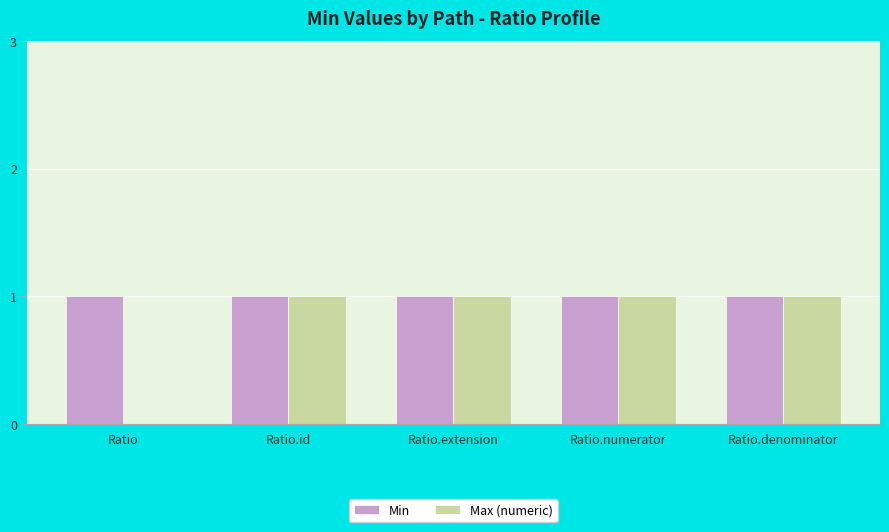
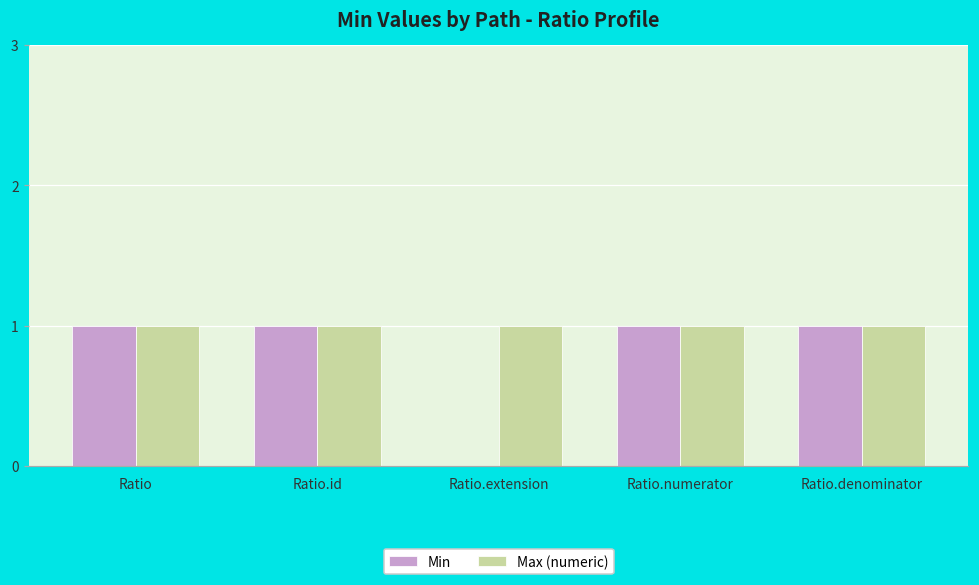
  {
    "Min": {
      "Ratio": 1,
      "Ratio.id": 1,
-     "Ratio.extension": 1,
+     "Ratio.extension": 0,
      "Ratio.numerator": 1,
      "Ratio.denominator": 1
    },
    "Max (numeric)": {
-     "Ratio": 0,
+     "Ratio": 1,
      "Ratio.id": 1,
      "Ratio.extension": 1,
      "Ratio.numerator": 1,
      "Ratio.denominator": 1
    }
  }
